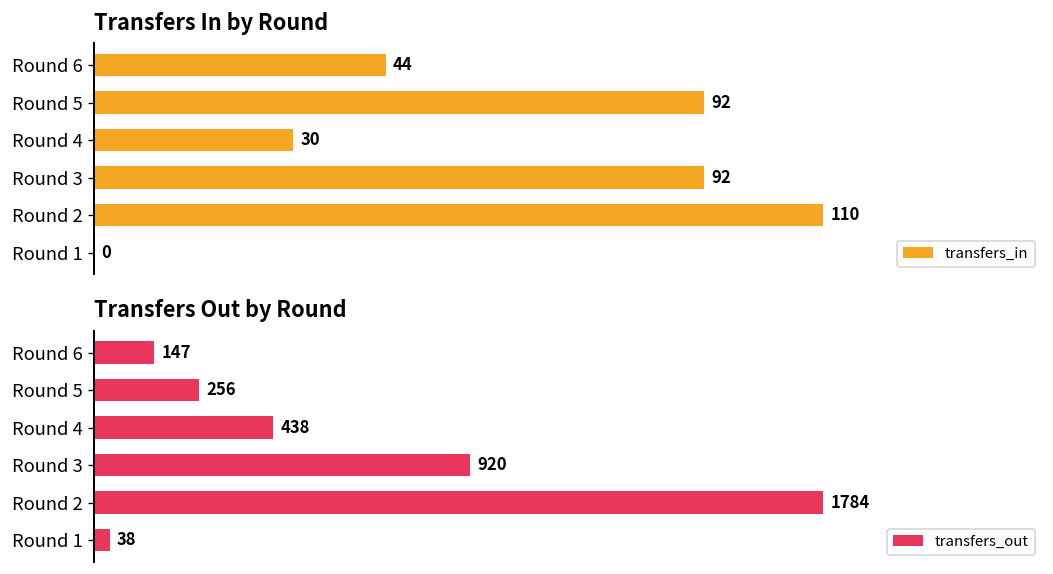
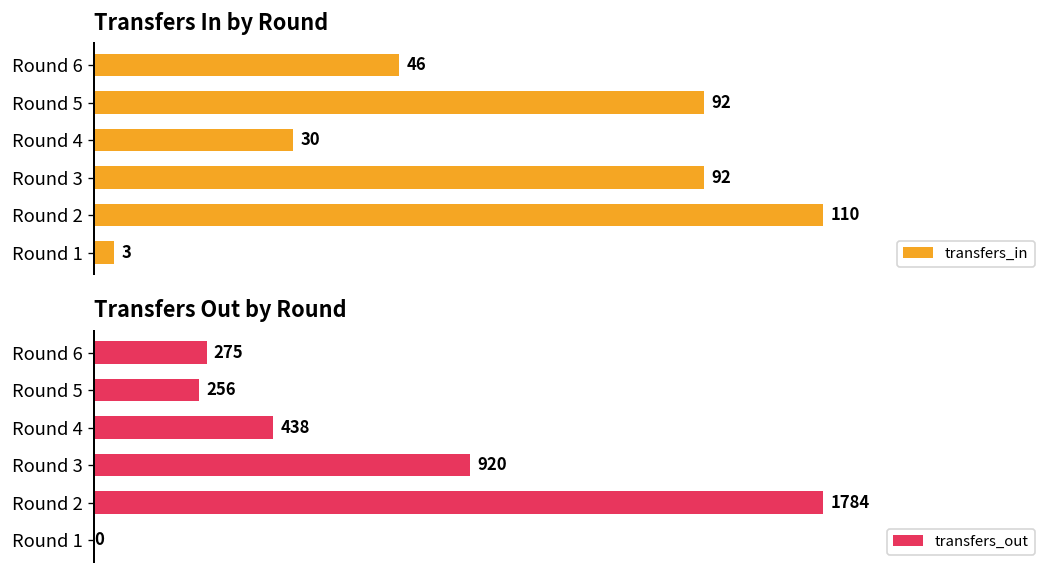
  {
    "Transfers In by Round": {
-     "Round 6": 44,
+     "Round 6": 46,
      "Round 5": 92,
      "Round 4": 30,
      "Round 3": 92,
      "Round 2": 110,
-     "Round 1": 0
+     "Round 1": 3
    },
    "Transfers Out by Round": {
-     "Round 6": 147,
+     "Round 6": 275,
      "Round 5": 256,
      "Round 4": 438,
      "Round 3": 920,
      "Round 2": 1784,
-     "Round 1": 38
+     "Round 1": 0
    }
  }
